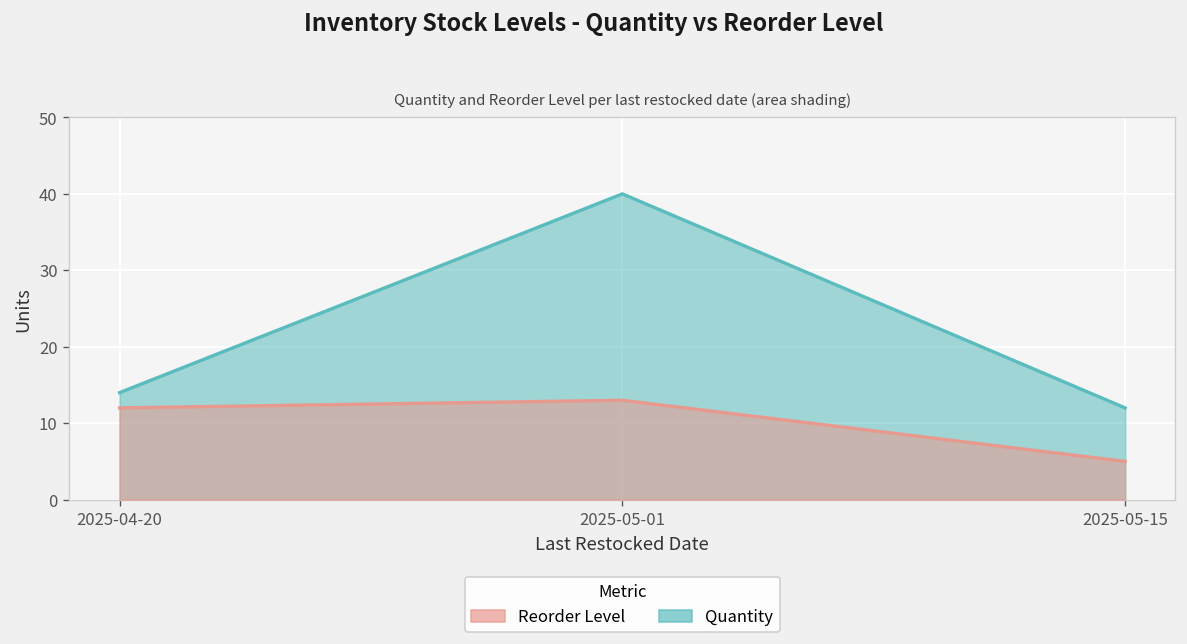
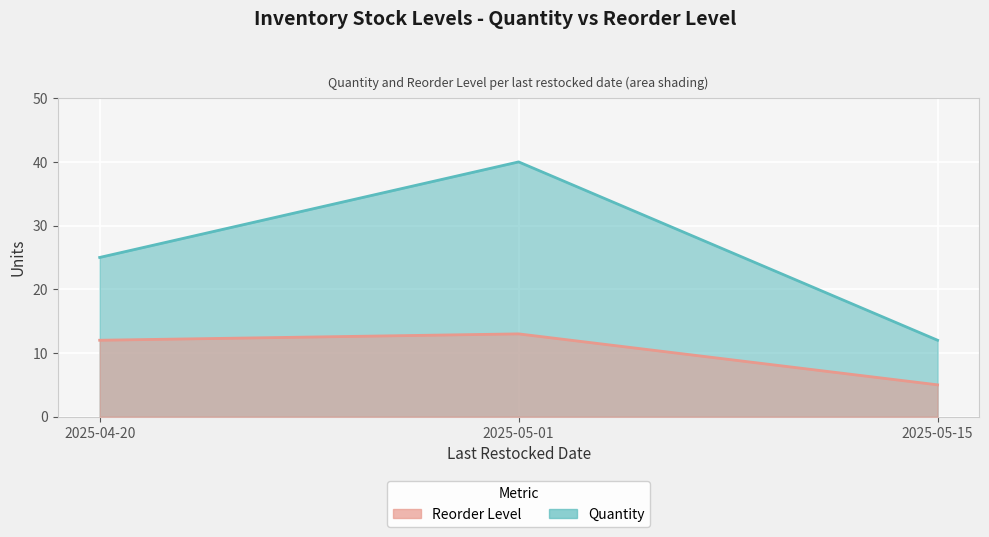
  {
    "Quantity": {
-     "2025-04-20": 14,
+     "2025-04-20": 25,
      "2025-05-01": 40,
      "2025-05-15": 12
    },
    "Reorder Level": {
      "2025-04-20": 12,
      "2025-05-01": 13,
      "2025-05-15": 5
    }
  }
